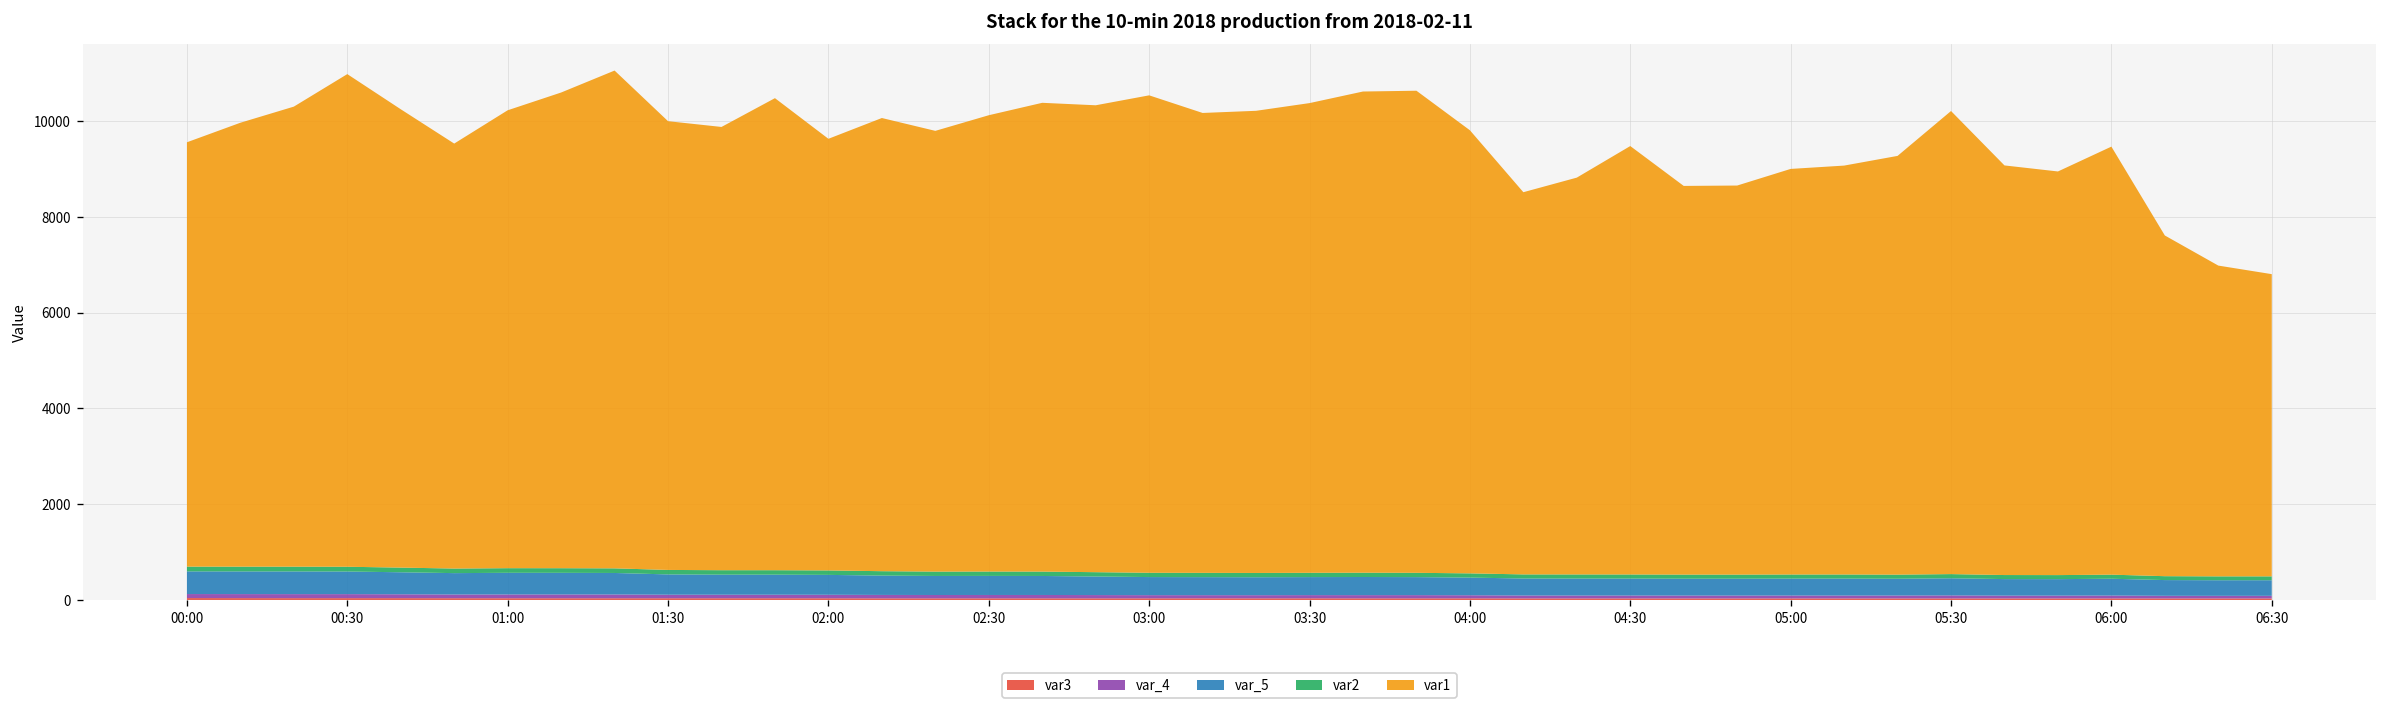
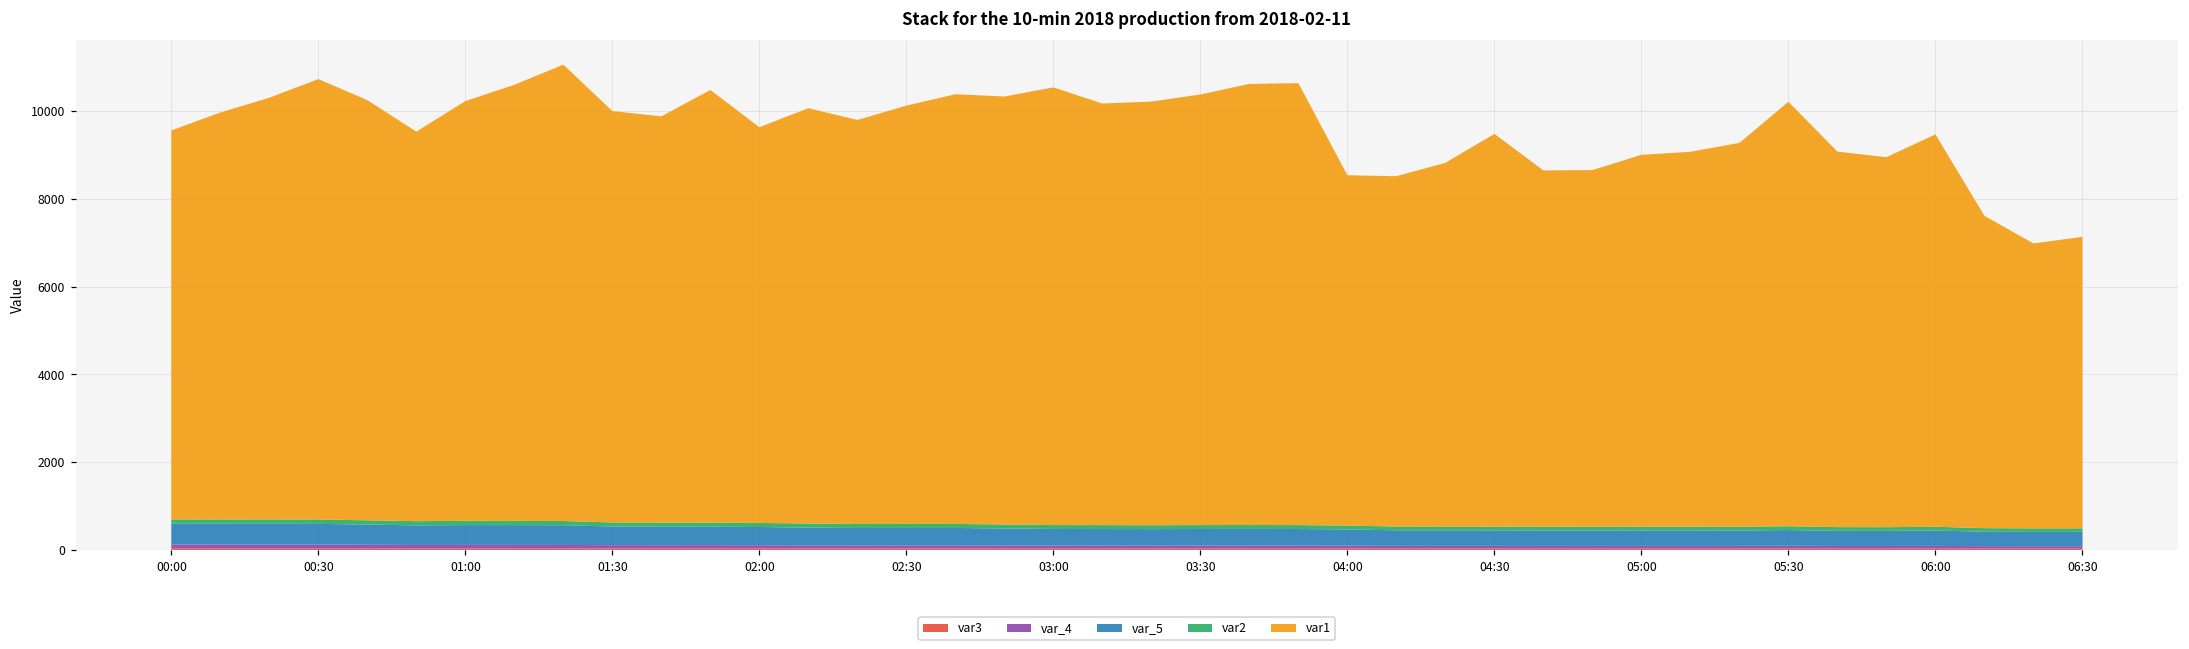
  {
    "var_4": {
      "00:00": 100,
      "00:30": 100,
      "01:00": 100,
      "01:30": 100,
      "02:00": 100,
      "02:30": 100,
      "03:00": 100,
      "03:30": 100,
      "04:00": 100
    },
    "var_5": {
      "00:00": 500,
      "00:30": 500,
      "01:00": 500,
      "01:30": 400,
      "02:00": 400,
      "02:30": 400,
      "03:00": 400,
      "03:30": 400,
      "04:00": 400,
      "04:30": 400,
      "05:00": 400,
      "05:30": 400,
      "06:00": 400,
      "06:30": 300
    },
    "var2": {
      "00:00": 100,
      "00:30": 100,
      "01:00": 100,
      "01:30": 100,
      "02:00": 100,
      "02:30": 100,
      "03:00": 100,
      "03:30": 100,
      "04:00": 100,
      "04:30": 100,
      "05:00": 100,
      "05:30": 100,
      "06:00": 100,
      "06:30": 100
    },
    "var1": {
      "00:00": 8900,
-     "00:30": 10300,
+     "00:30": 10000,
      "01:00": 9600,
      "01:30": 9400,
      "02:00": 9000,
      "02:30": 9500,
      "03:00": 10000,
      "03:30": 9800,
-     "04:00": 9300,
+     "04:00": 8000,
      "04:30": 8900,
      "05:00": 8500,
      "05:30": 9700,
      "06:00": 8900,
-     "06:30": 6300
+     "06:30": 6600
    }
  }
